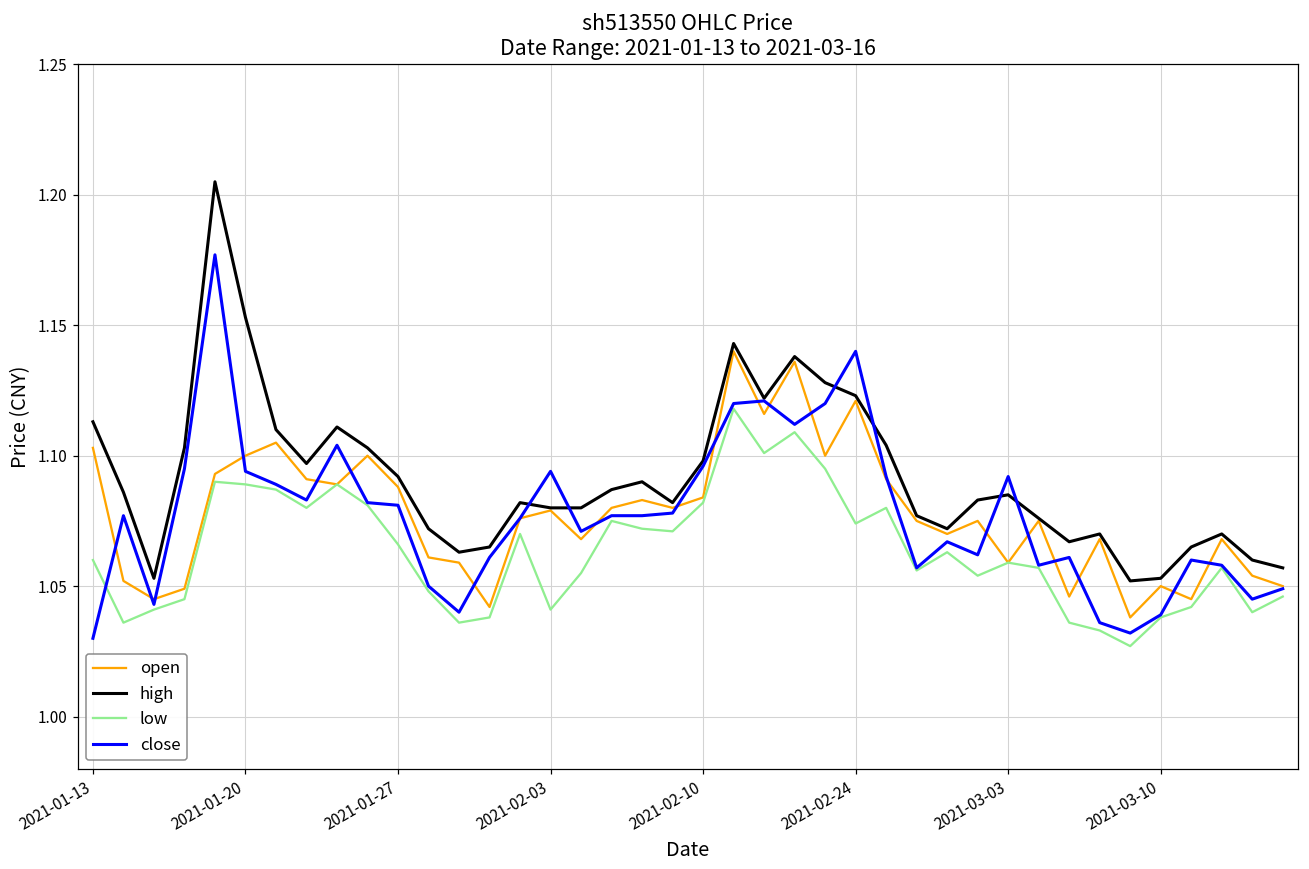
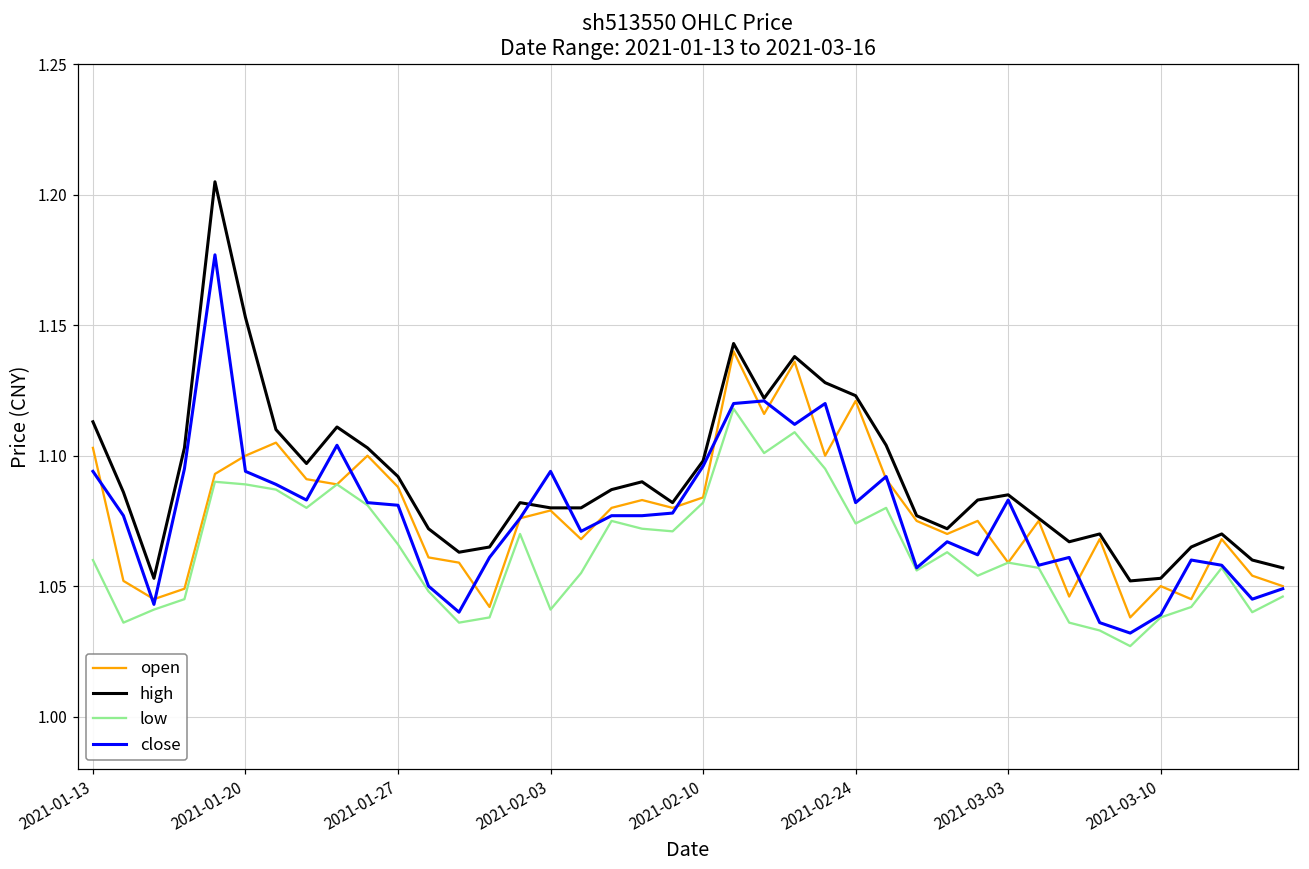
  {
    "open": {
      "2021-01-13": 1.103,
      "2021-01-20": 1.100,
      "2021-01-27": 1.088,
      "2021-02-10": 1.084,
      "2021-02-24": 1.121,
      "2021-03-10": 1.050
    },
    "high": {
      "2021-01-13": 1.113,
      "2021-01-20": 1.153,
      "2021-01-27": 1.092,
      "2021-02-10": 1.098,
      "2021-02-24": 1.123,
      "2021-03-03": 1.085,
      "2021-03-10": 1.053
    },
    "low": {
      "2021-01-13": 1.060,
      "2021-01-20": 1.089,
      "2021-01-27": 1.066,
      "2021-02-03": 1.041,
      "2021-02-10": 1.082,
      "2021-02-24": 1.074
    },
    "close": {
-     "2021-01-13": 1.030,
+     "2021-01-13": 1.094,
      "2021-01-20": 1.094,
      "2021-01-27": 1.081,
      "2021-02-03": 1.094,
      "2021-02-10": 1.096,
-     "2021-02-24": 1.140,
-     "2021-03-03": 1.092
+     "2021-02-24": 1.082,
+     "2021-03-03": 1.083
    }
  }
